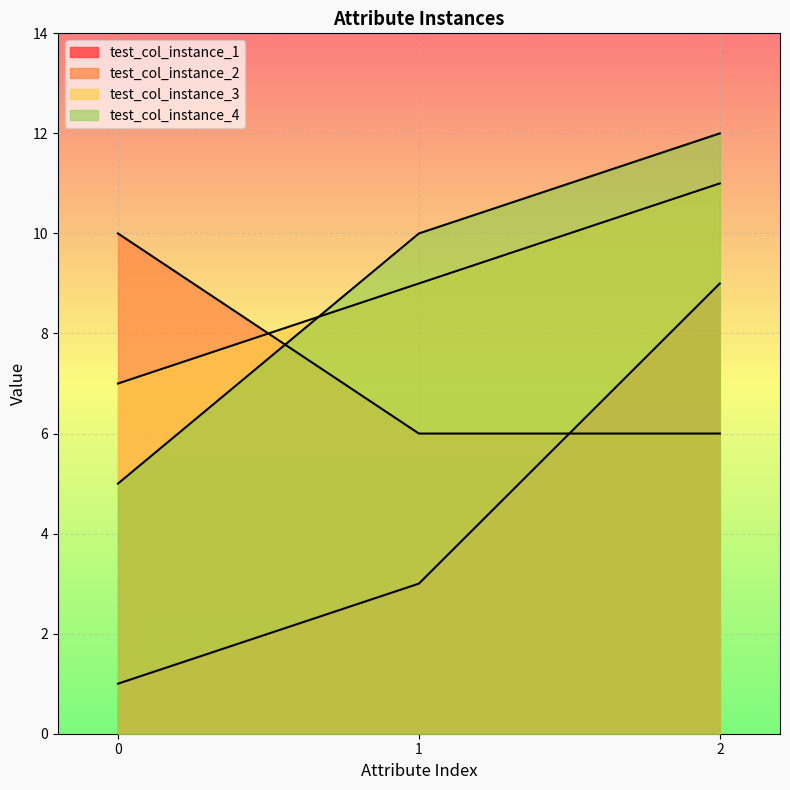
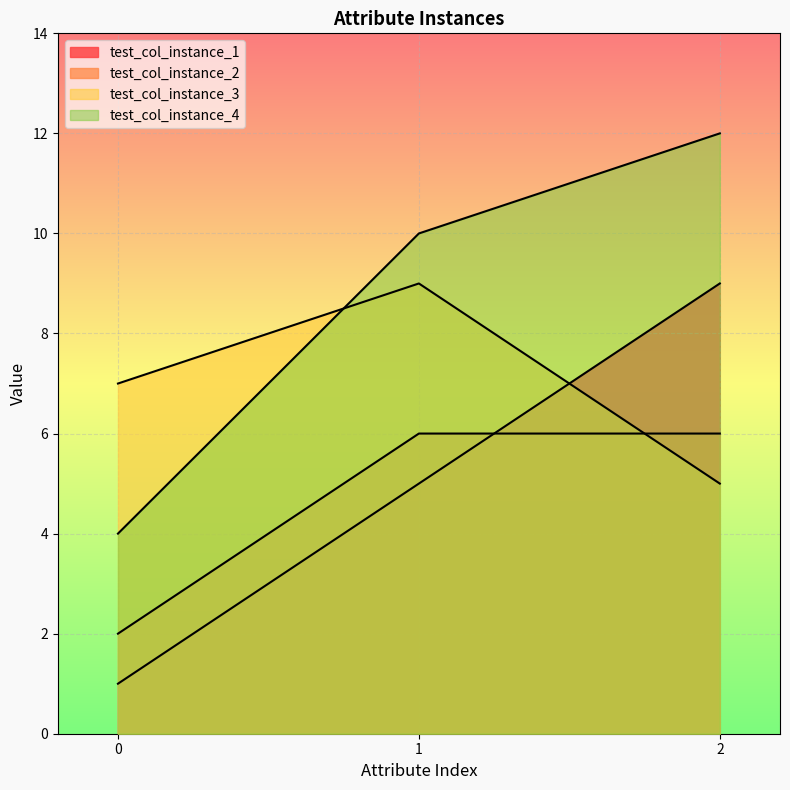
  {
    "test_col_instance_1": {
      "0": 1,
-     "1": 3,
+     "1": 5,
      "2": 9
    },
    "test_col_instance_2": {
-     "0": 10,
+     "0": 2,
      "1": 6,
      "2": 6
    },
    "test_col_instance_3": {
      "0": 7,
      "1": 9,
-     "2": 11
+     "2": 5
    },
    "test_col_instance_4": {
-     "0": 5,
+     "0": 4,
      "1": 10,
      "2": 12
    }
  }
